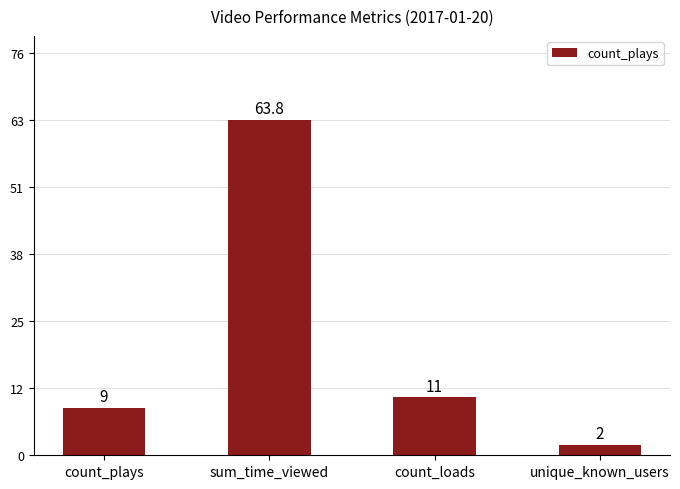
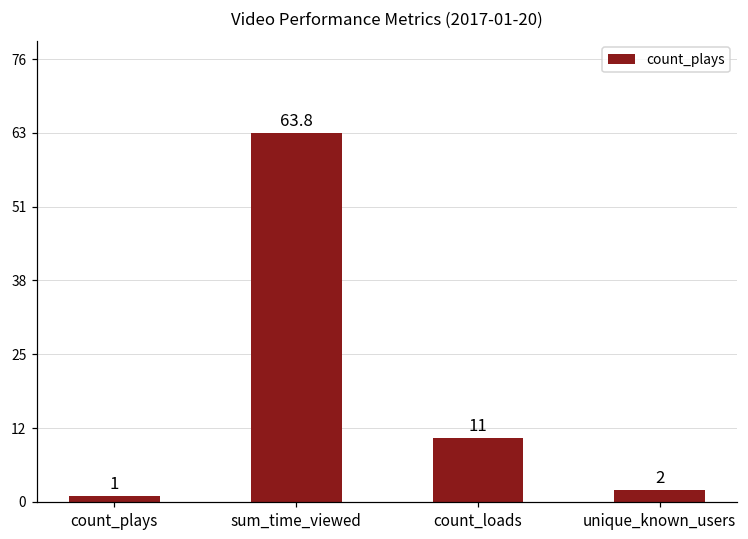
  {
-   "count_plays": 9,
+   "count_plays": 1,
    "sum_time_viewed": 63.8,
    "count_loads": 11,
    "unique_known_users": 2
  }
